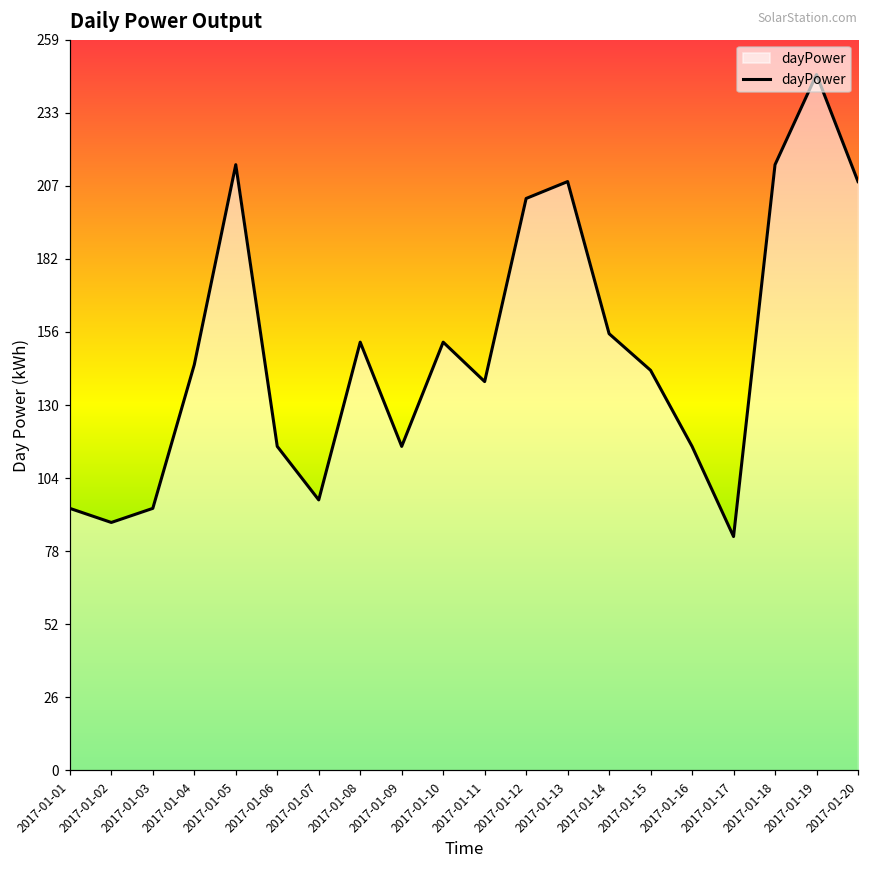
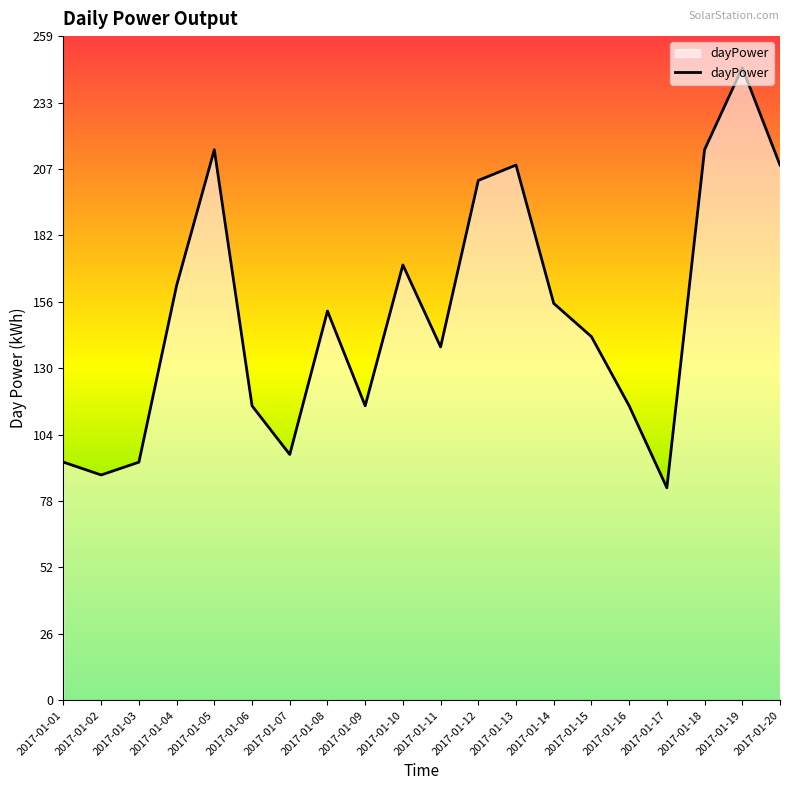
  {
    "2017-01-01": 93,
    "2017-01-02": 88,
    "2017-01-03": 93,
-   "2017-01-04": 144,
+   "2017-01-04": 162,
    "2017-01-05": 215,
    "2017-01-06": 115,
    "2017-01-07": 96,
    "2017-01-08": 152,
    "2017-01-09": 115,
-   "2017-01-10": 152,
+   "2017-01-10": 170,
    "2017-01-11": 138,
    "2017-01-12": 203,
    "2017-01-13": 209,
    "2017-01-14": 155,
    "2017-01-15": 142,
    "2017-01-16": 115,
    "2017-01-17": 83,
    "2017-01-18": 215,
    "2017-01-20": 209
  }
